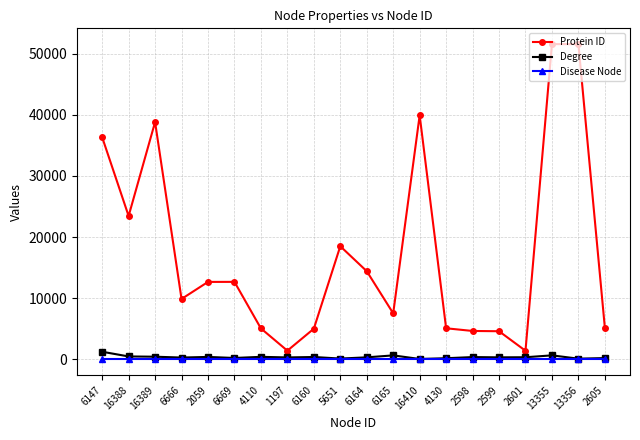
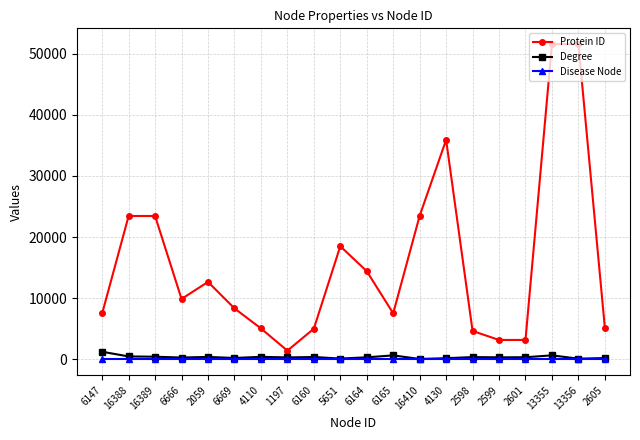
  {
    "Protein ID": {
-     "6147": 36000,
+     "6147": 8000,
      "16388": 23000,
-     "16389": 39000,
+     "16389": 23000,
      "6666": 10000,
      "2059": 13000,
-     "6669": 13000,
+     "6669": 8000,
      "4110": 5000,
      "1197": 1000,
      "6160": 5000,
      "5651": 19000,
      "6164": 14000,
      "6165": 8000,
-     "16410": 40000,
-     "4130": 5000,
+     "16410": 23000,
+     "4130": 36000,
      "2598": 5000,
-     "2599": 5000,
-     "2601": 1000,
+     "2599": 3000,
+     "2601": 3000,
      "2605": 5000
    },
    "Degree": {
      "6147": 1000,
      "16388": 0,
      "16389": 0,
      "4110": 0,
      "6165": 1000,
      "13355": 1000
    },
    "Disease Node": {
      "6147": 0,
      "16388": 0,
      "16389": 0,
      "4110": 0,
      "6165": 0,
      "13355": 0
    }
  }
